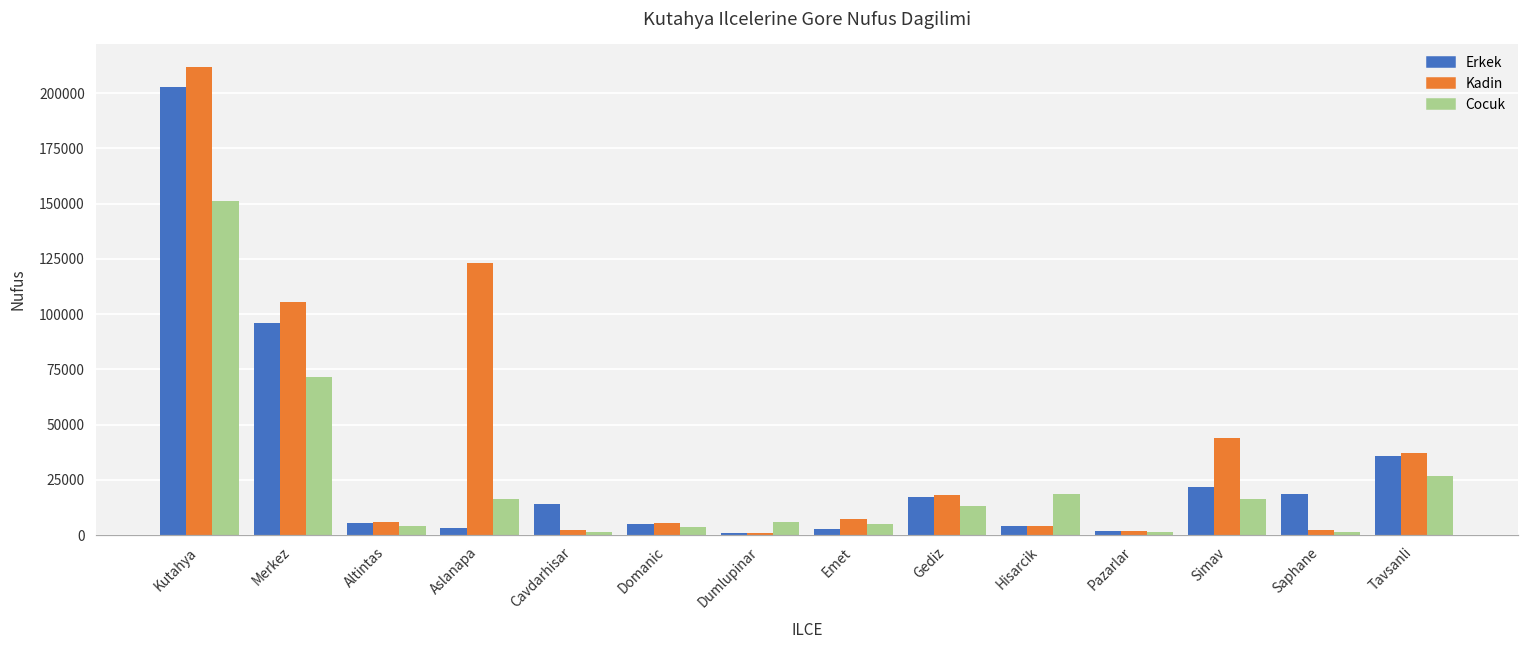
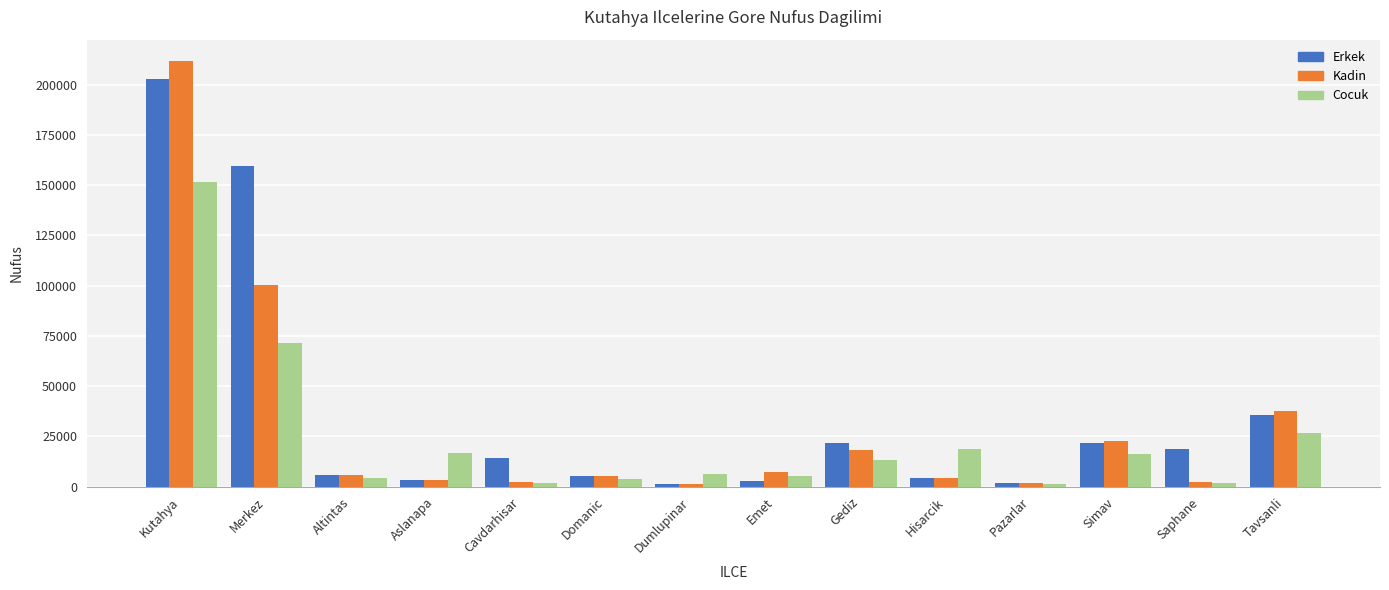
  {
    "Erkek": {
      "Kutahya": 203000,
-     "Merkez": 96000,
+     "Merkez": 159000,
      "Altintas": 6000,
      "Aslanapa": 3000,
      "Cavdarhisar": 14000,
      "Domanic": 5000,
      "Emet": 3000,
-     "Gediz": 18000,
+     "Gediz": 22000,
      "Hisarcik": 4000,
      "Pazarlar": 2000,
      "Simav": 22000,
      "Saphane": 18000,
      "Tavsanli": 36000
    },
    "Kadin": {
      "Kutahya": 212000,
-     "Merkez": 106000,
+     "Merkez": 100000,
      "Altintas": 6000,
-     "Aslanapa": 123000,
+     "Aslanapa": 3000,
      "Cavdarhisar": 2000,
      "Domanic": 5000,
      "Emet": 7000,
      "Gediz": 18000,
      "Hisarcik": 4000,
      "Pazarlar": 2000,
-     "Simav": 44000,
+     "Simav": 23000,
      "Saphane": 2000,
      "Tavsanli": 37000
    },
    "Cocuk": {
      "Kutahya": 151000,
      "Merkez": 72000,
      "Altintas": 4000,
      "Aslanapa": 17000,
      "Cavdarhisar": 2000,
      "Domanic": 4000,
      "Dumlupinar": 6000,
      "Emet": 5000,
      "Gediz": 13000,
      "Hisarcik": 19000,
      "Pazarlar": 1000,
      "Simav": 16000,
      "Saphane": 2000,
      "Tavsanli": 27000
    }
  }
